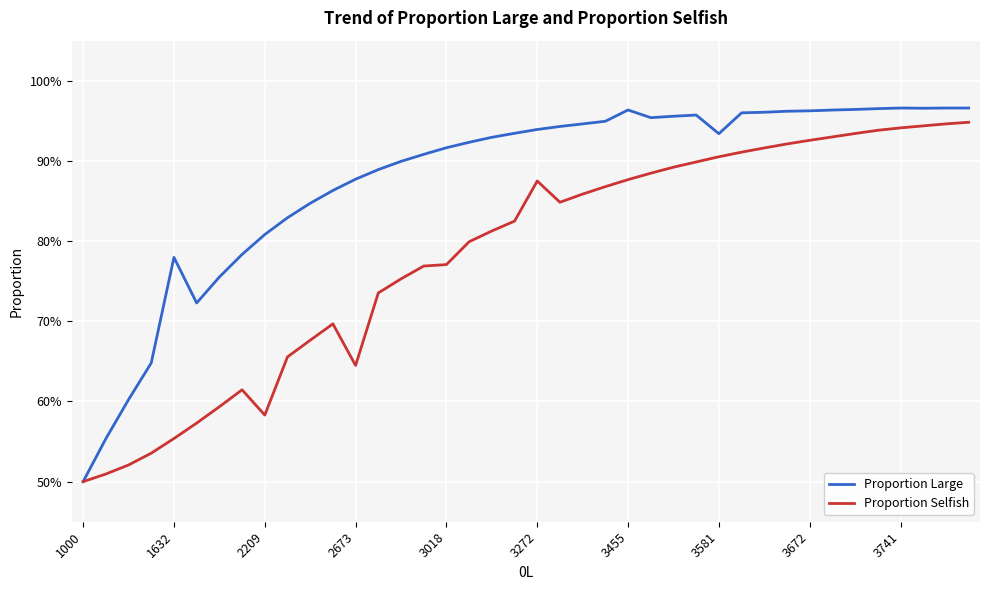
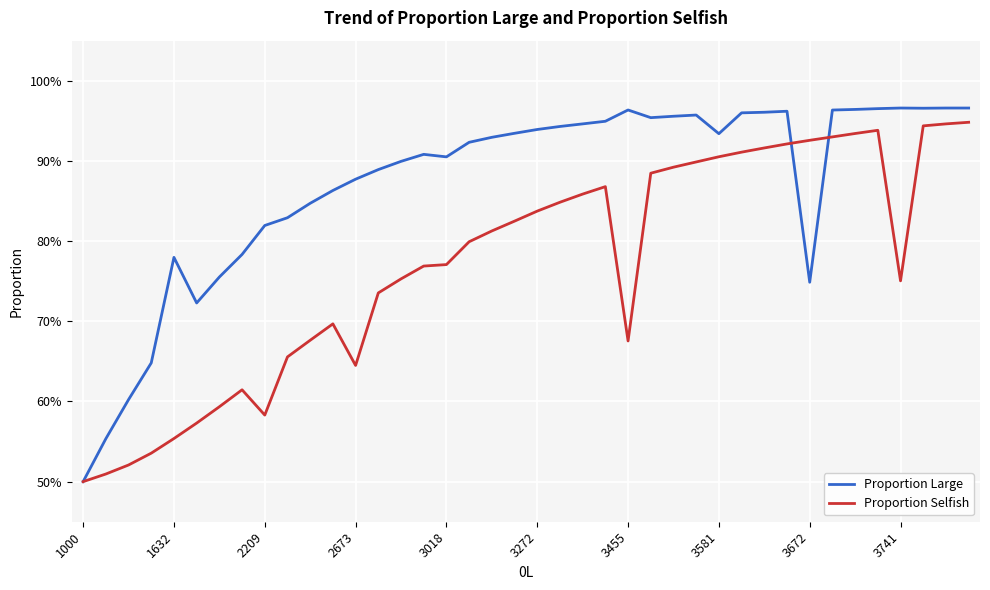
  {
    "Proportion Large": {
      "1632": "78%",
-     "2209": "81%",
+     "2209": "82%",
      "2673": "88%",
-     "3018": "92%",
+     "3018": "91%",
      "3272": "94%",
      "3455": "96%",
      "3581": "93%",
-     "3672": "96%",
+     "3672": "75%",
      "3741": "97%"
    },
    "Proportion Selfish": {
      "1632": "55%",
      "2209": "58%",
      "2673": "64%",
      "3018": "77%",
-     "3272": "87%",
-     "3455": "88%",
+     "3272": "84%",
+     "3455": "68%",
      "3581": "91%",
      "3672": "93%",
-     "3741": "94%"
+     "3741": "75%"
    }
  }
